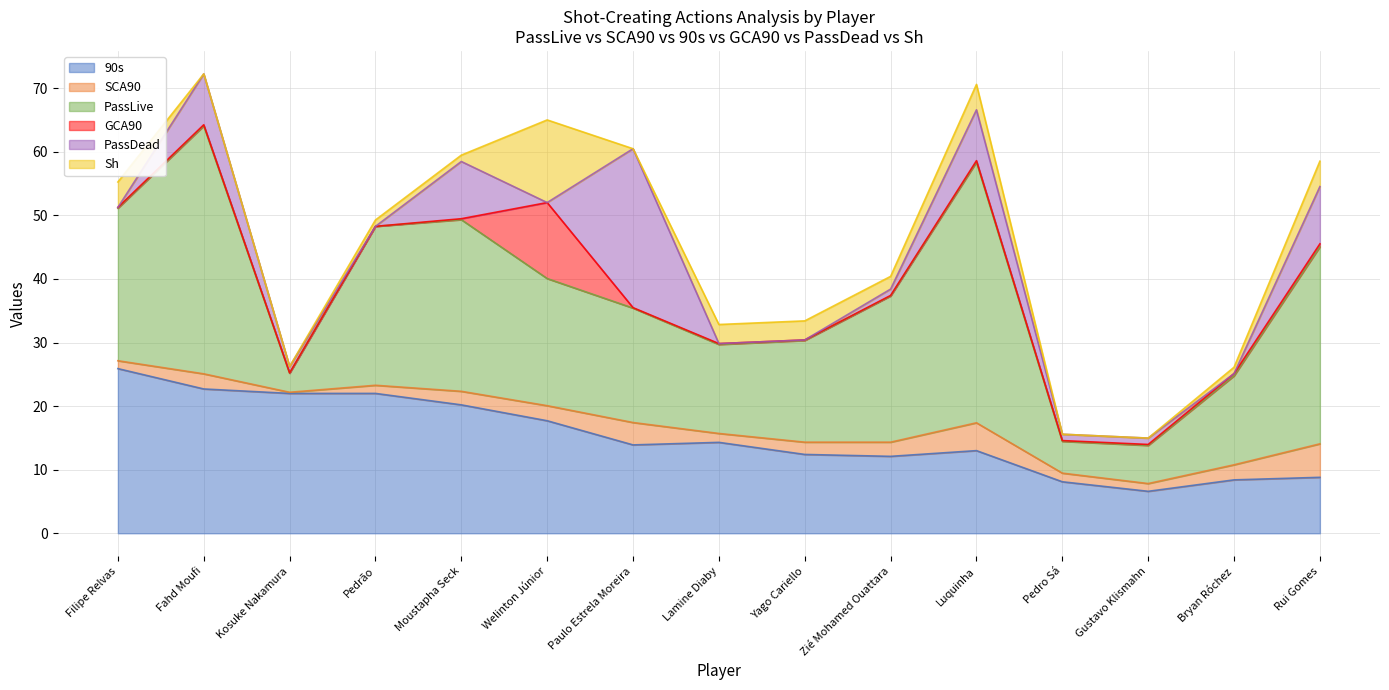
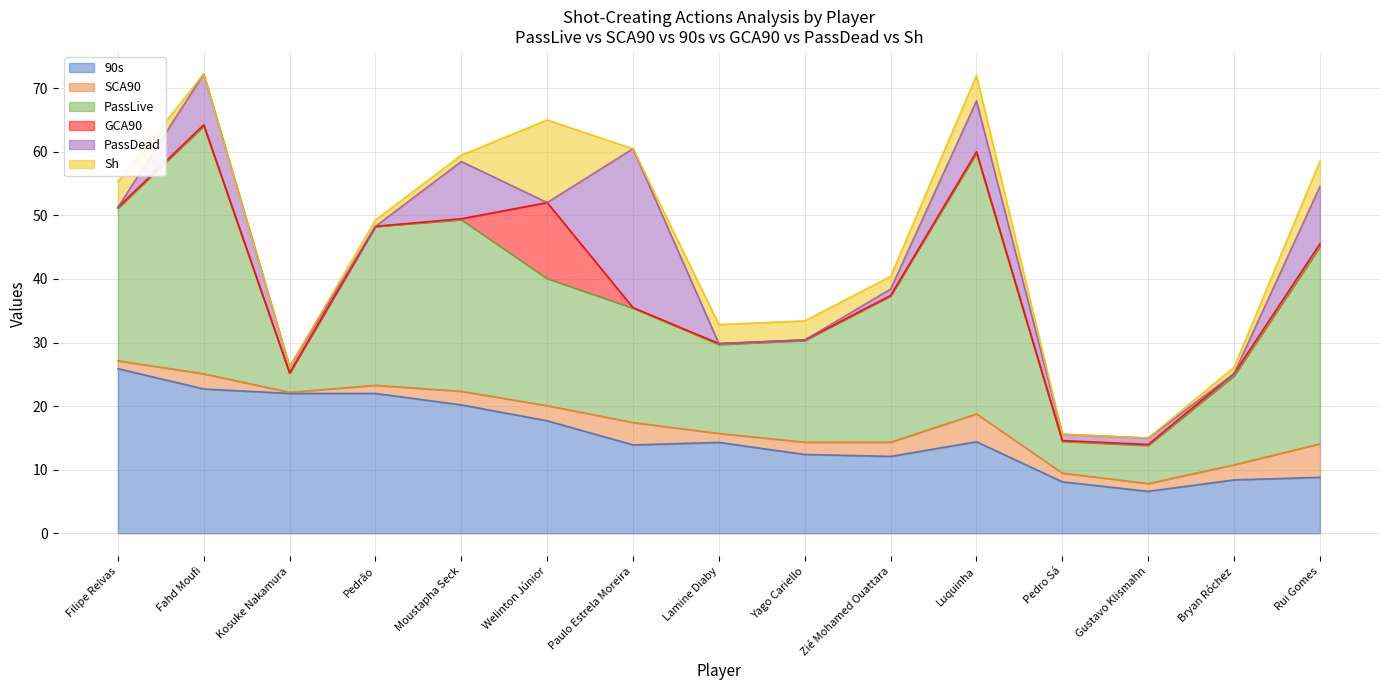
  {
    "90s": {
      "Filipe Relvas": 26,
      "Fahd Moufi": 23,
      "Pedrão": 22,
      "Moustapha Seck": 20,
      "Welinton Júnior": 18,
      "Paulo Estrela Moreira": 14,
      "Lamine Diaby": 14,
      "Yago Cariello": 12,
      "Zié Mohamed Ouattara": 12,
-     "Luquinha": 13,
+     "Luquinha": 14,
      "Pedro Sá": 8,
      "Gustavo Klismahn": 7,
      "Bryan Róchez": 8,
      "Rui Gomes": 9
    },
    "PassLive": {
      "Welinton Júnior": 20,
      "Rui Gomes": 31
    },
    "GCA90": {
      "Rui Gomes": 0
    },
    "PassDead": {
      "Moustapha Seck": 9,
      "Zié Mohamed Ouattara": 1,
      "Luquinha": 8,
      "Rui Gomes": 9
    }
  }
